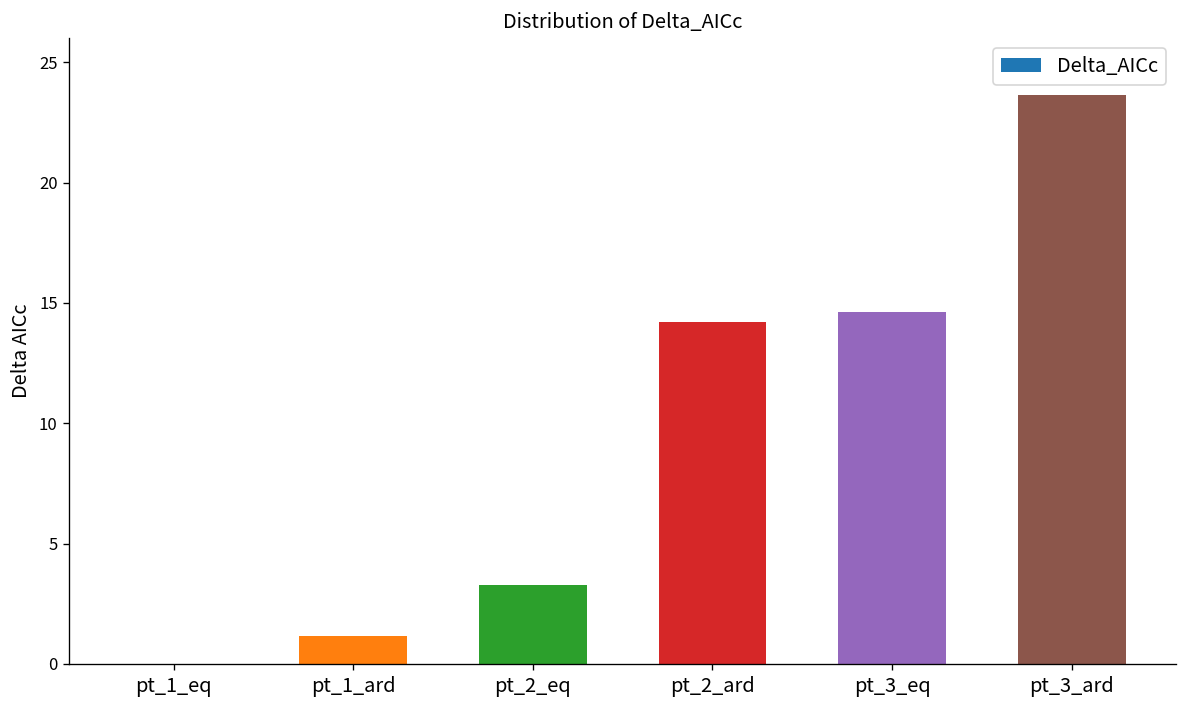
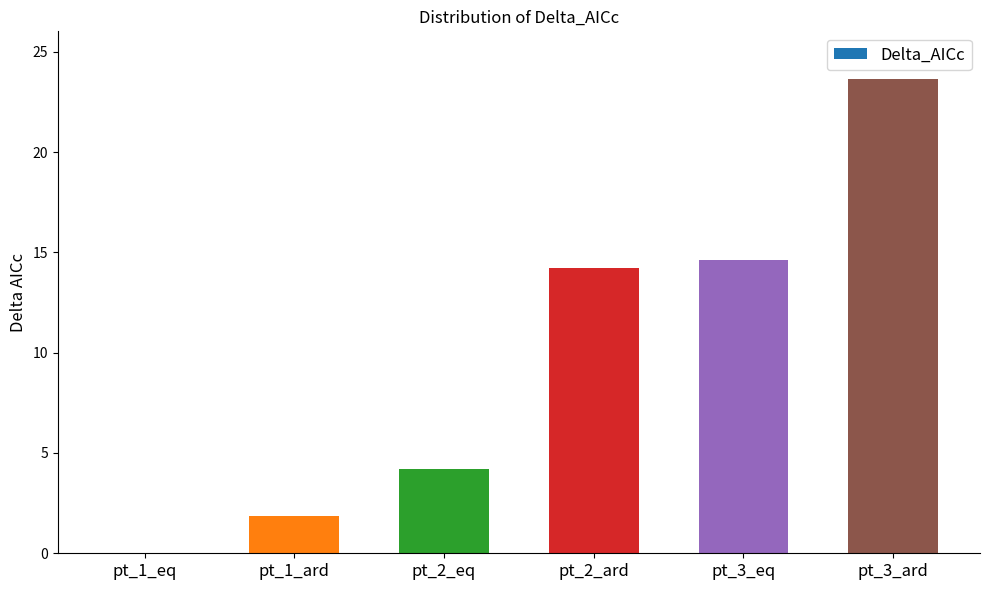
  {
    "pt_1_eq": 0.0,
-   "pt_1_ard": 1.2,
-   "pt_2_eq": 3.3,
+   "pt_1_ard": 1.9,
+   "pt_2_eq": 4.2,
    "pt_2_ard": 14.2,
    "pt_3_eq": 14.6,
    "pt_3_ard": 23.7
  }
